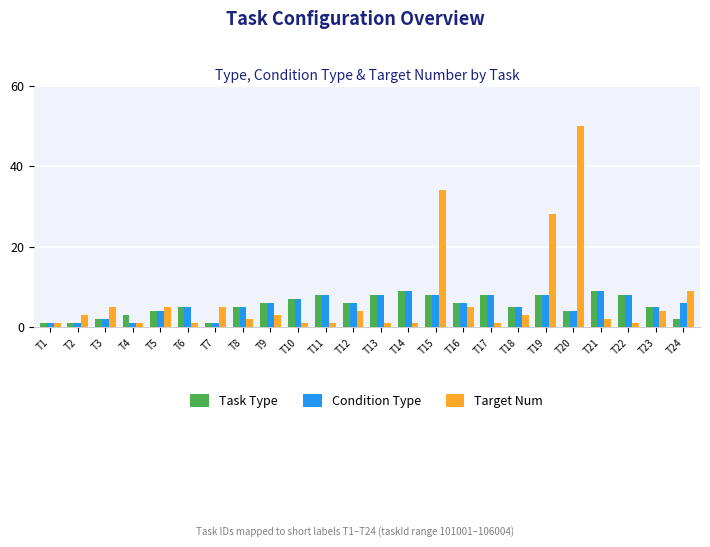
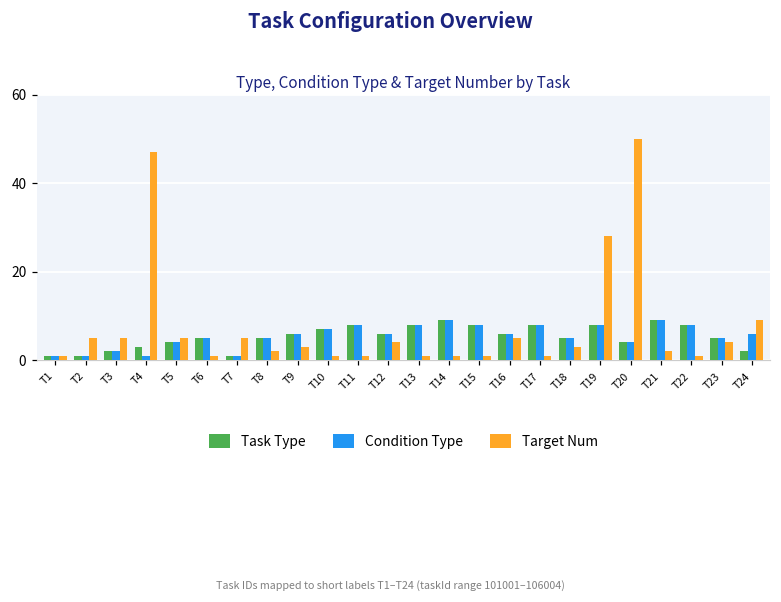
  {
    "Task Type": {
      "T1": 1,
      "T2": 1,
      "T3": 2,
      "T4": 3,
      "T5": 4,
      "T6": 5,
      "T7": 1,
      "T8": 5,
      "T9": 6,
      "T10": 7,
      "T11": 8,
      "T12": 6,
      "T13": 8,
      "T14": 9,
      "T15": 8,
      "T16": 6,
      "T17": 8,
      "T18": 5,
      "T19": 8,
      "T20": 4,
      "T21": 9,
      "T22": 8,
      "T23": 5,
      "T24": 2
    },
    "Condition Type": {
      "T1": 1,
      "T2": 1,
      "T3": 2,
      "T4": 1,
      "T5": 4,
      "T6": 5,
      "T7": 1,
      "T8": 5,
      "T9": 6,
      "T10": 7,
      "T11": 8,
      "T12": 6,
      "T13": 8,
      "T14": 9,
      "T15": 8,
      "T16": 6,
      "T17": 8,
      "T18": 5,
      "T19": 8,
      "T20": 4,
      "T21": 9,
      "T22": 8,
      "T23": 5,
      "T24": 6
    },
    "Target Num": {
      "T1": 1,
-     "T2": 3,
+     "T2": 5,
      "T3": 5,
-     "T4": 1,
+     "T4": 47,
      "T5": 5,
      "T6": 1,
      "T7": 5,
      "T8": 2,
      "T9": 3,
      "T10": 1,
      "T11": 1,
      "T12": 4,
      "T13": 1,
      "T14": 1,
-     "T15": 34,
+     "T15": 1,
      "T16": 5,
      "T17": 1,
      "T18": 3,
      "T19": 28,
      "T20": 50,
      "T21": 2,
      "T22": 1,
      "T23": 4,
      "T24": 9
    }
  }
